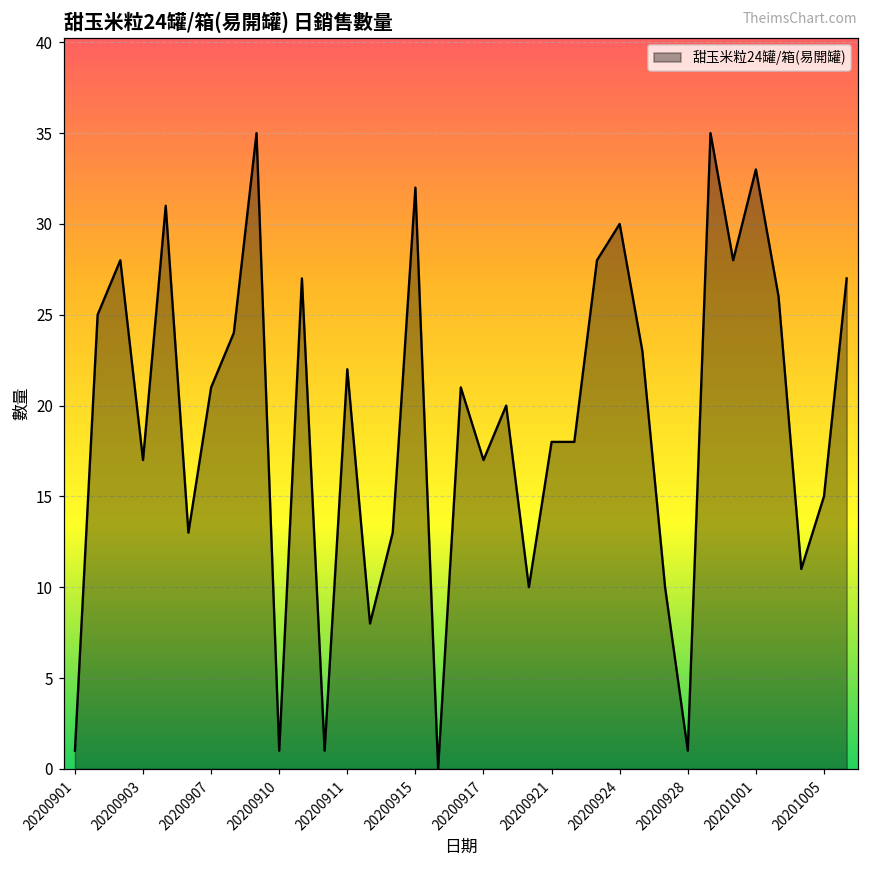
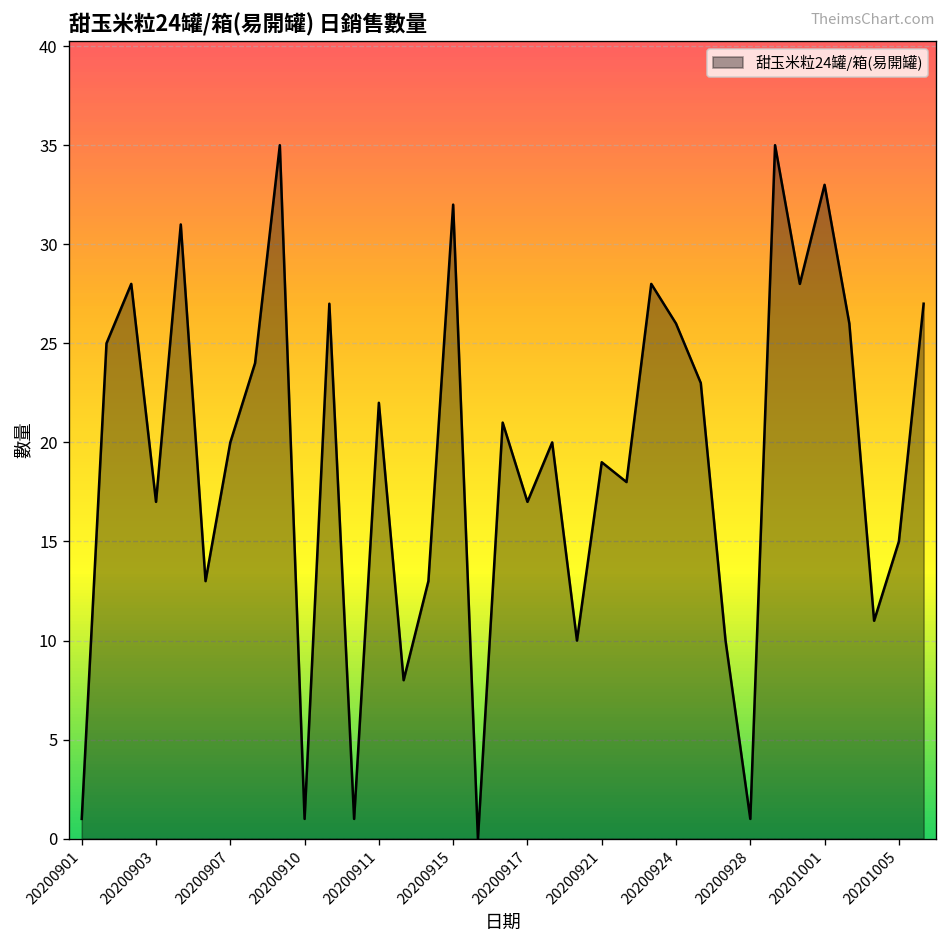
  {
    "20200903": 17,
-   "20200907": 21,
+   "20200907": 20,
    "20200917": 17,
-   "20200921": 18,
-   "20200924": 30,
+   "20200921": 19,
+   "20200924": 26,
    "20200928": 1,
    "20201001": 33,
    "20201005": 15
  }
